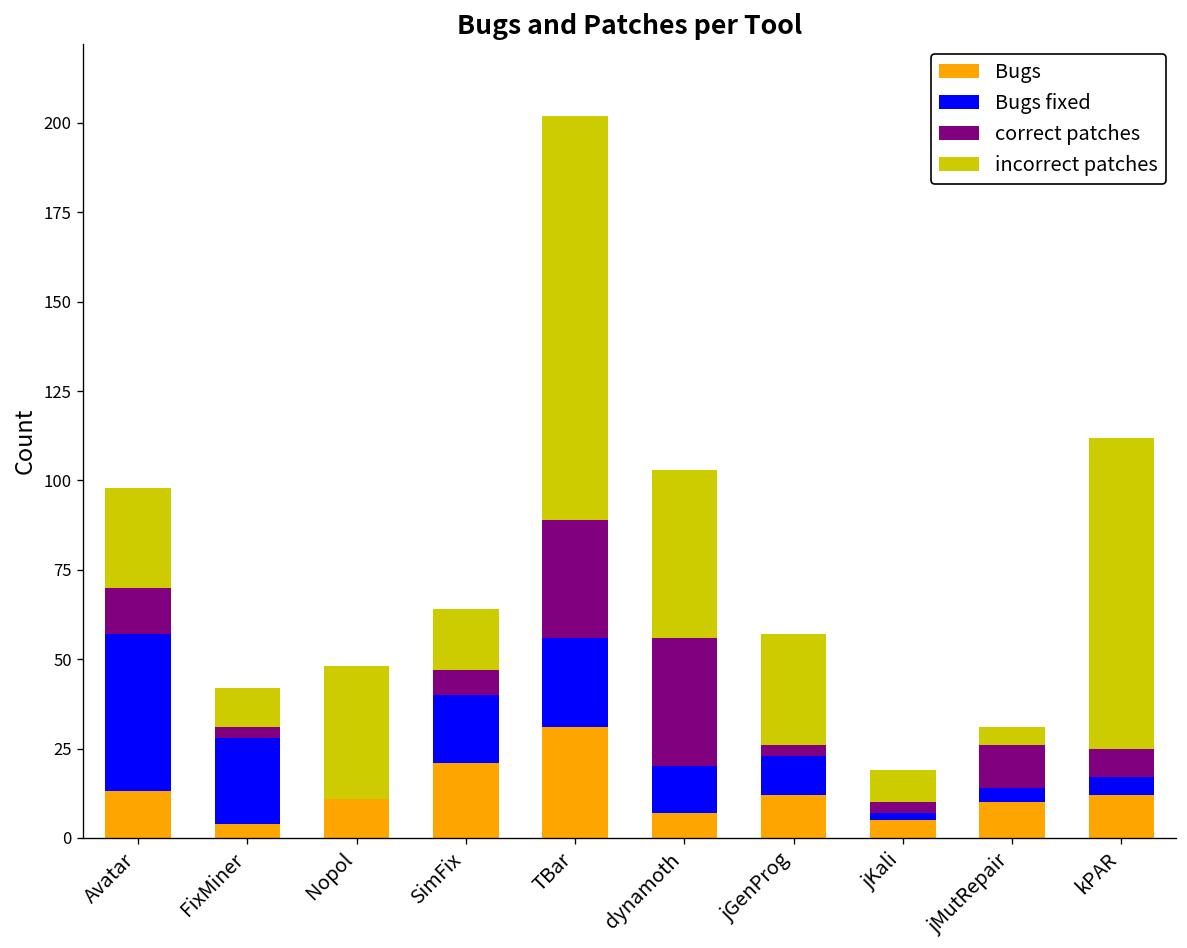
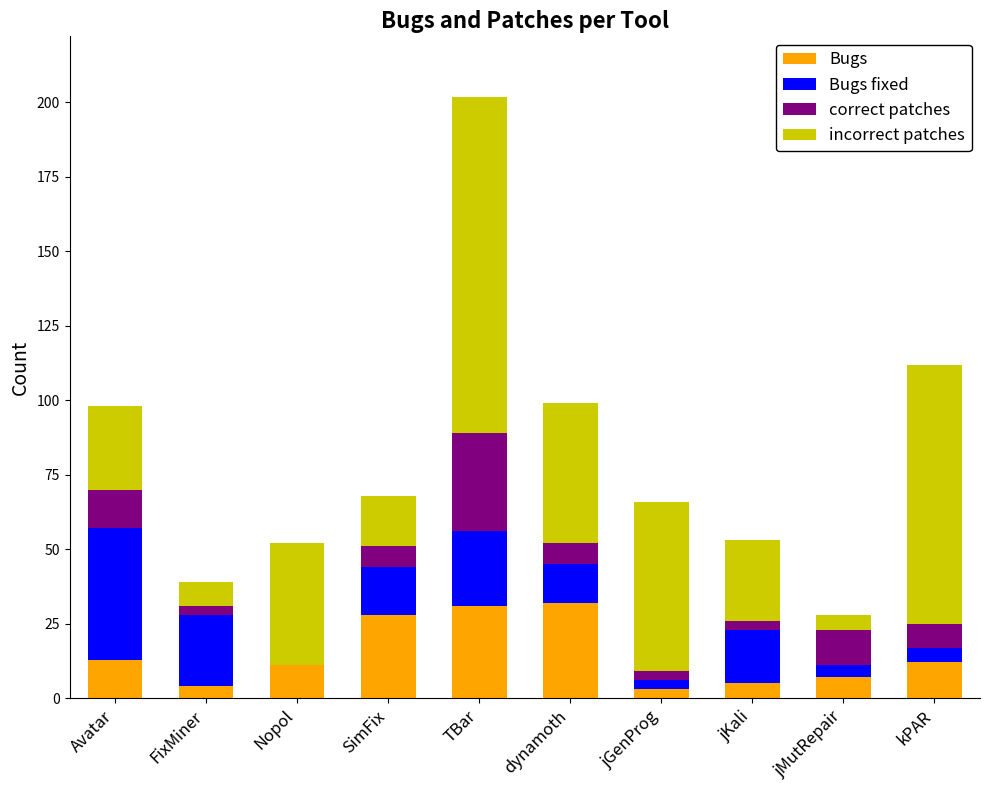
  {
    "Bugs": {
      "Avatar": 13,
      "FixMiner": 4,
      "Nopol": 11,
-     "SimFix": 21,
+     "SimFix": 28,
      "TBar": 31,
-     "dynamoth": 7,
-     "jGenProg": 12,
+     "dynamoth": 32,
+     "jGenProg": 3,
      "jKali": 5,
-     "jMutRepair": 10,
+     "jMutRepair": 7,
      "kPAR": 12
    },
    "Bugs fixed": {
      "Avatar": 44,
      "FixMiner": 24,
      "Nopol": 0,
-     "SimFix": 19,
+     "SimFix": 16,
      "TBar": 25,
      "dynamoth": 13,
-     "jGenProg": 11,
-     "jKali": 2,
+     "jGenProg": 3,
+     "jKali": 18,
      "jMutRepair": 4,
      "kPAR": 5
    },
    "correct patches": {
      "Avatar": 13,
      "FixMiner": 3,
      "Nopol": 0,
      "SimFix": 7,
      "TBar": 33,
-     "dynamoth": 36,
+     "dynamoth": 7,
      "jGenProg": 3,
      "jKali": 3,
      "jMutRepair": 12,
      "kPAR": 8
    },
    "incorrect patches": {
      "Avatar": 28,
-     "FixMiner": 11,
-     "Nopol": 37,
+     "FixMiner": 8,
+     "Nopol": 41,
      "SimFix": 17,
      "TBar": 113,
      "dynamoth": 47,
-     "jGenProg": 31,
-     "jKali": 9,
+     "jGenProg": 57,
+     "jKali": 27,
      "jMutRepair": 5,
      "kPAR": 87
    }
  }
